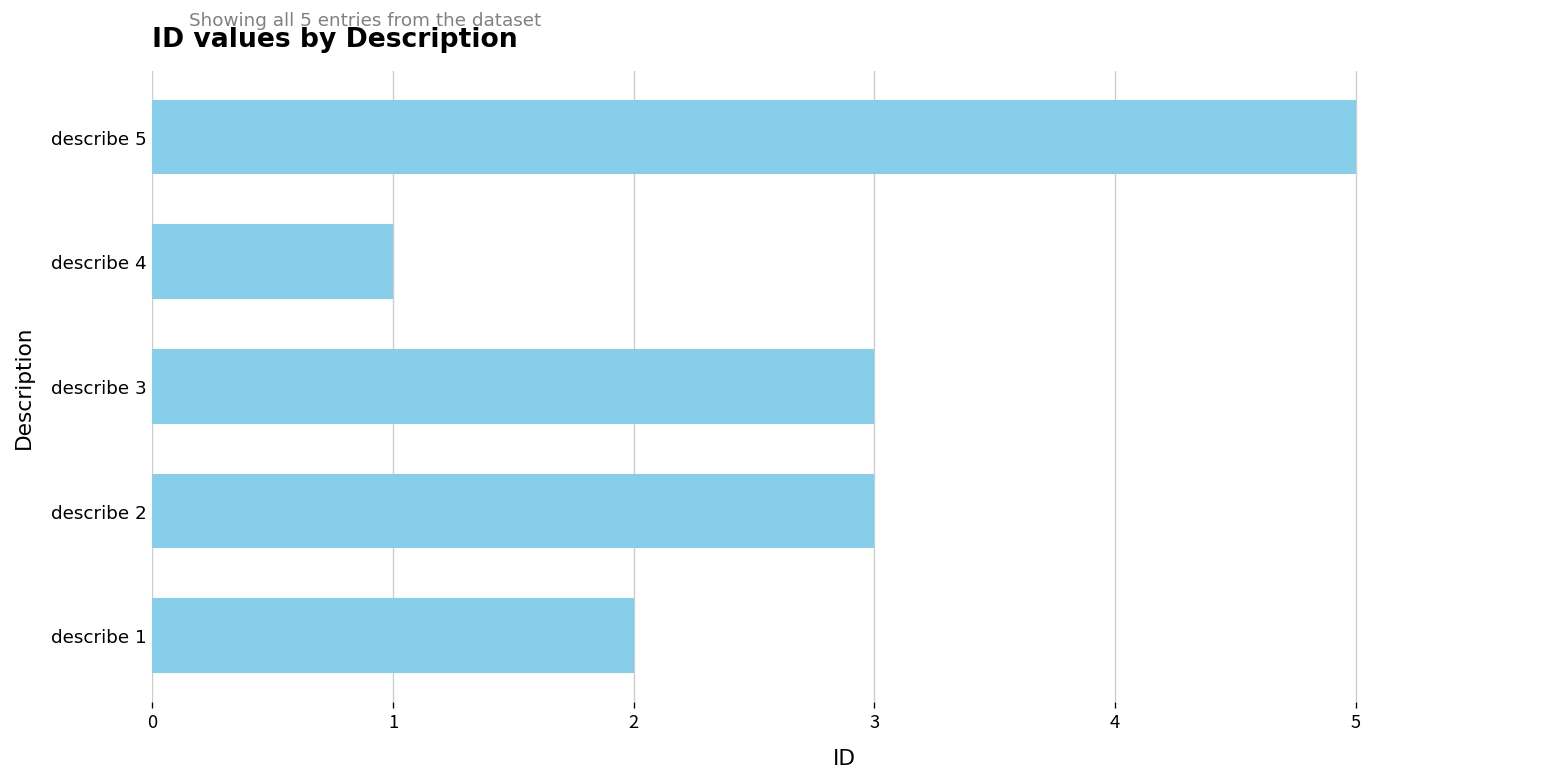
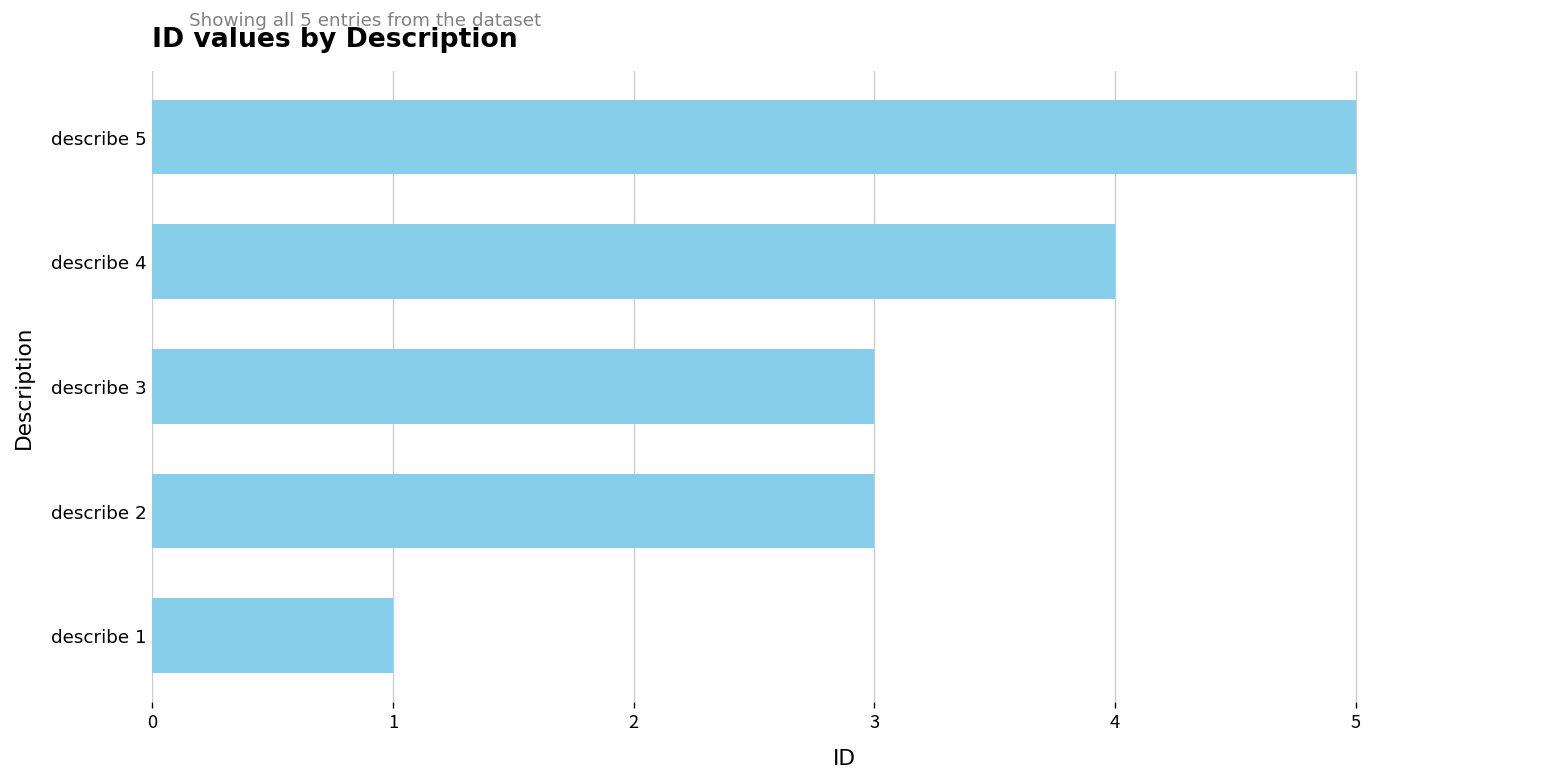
  {
    "describe 5": 5,
-   "describe 4": 1,
+   "describe 4": 4,
    "describe 3": 3,
    "describe 2": 3,
-   "describe 1": 2
+   "describe 1": 1
  }
